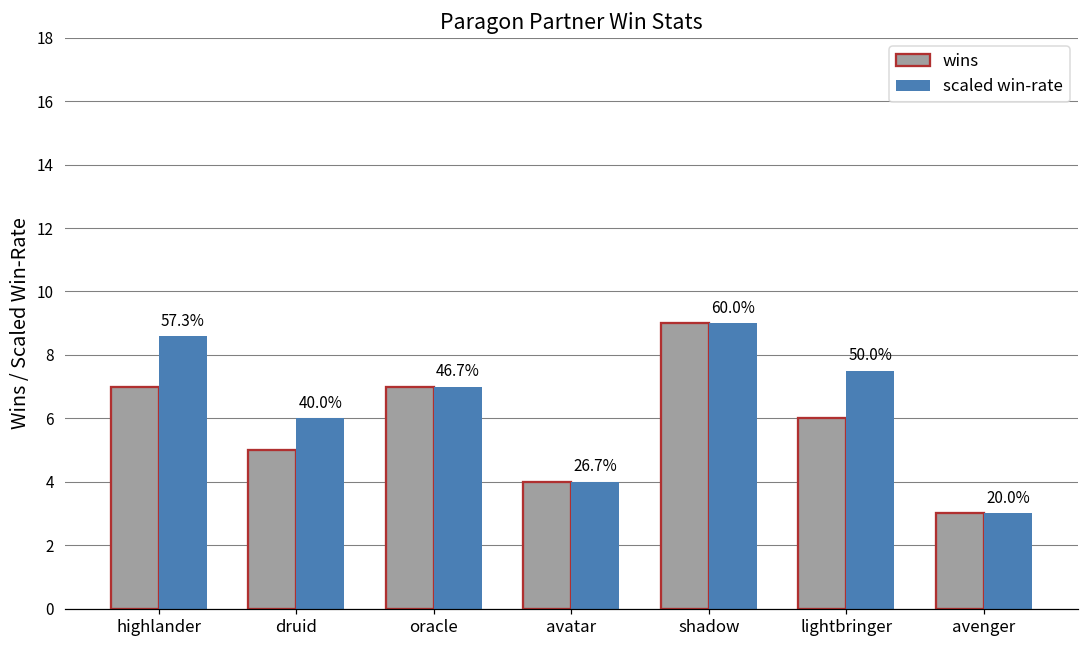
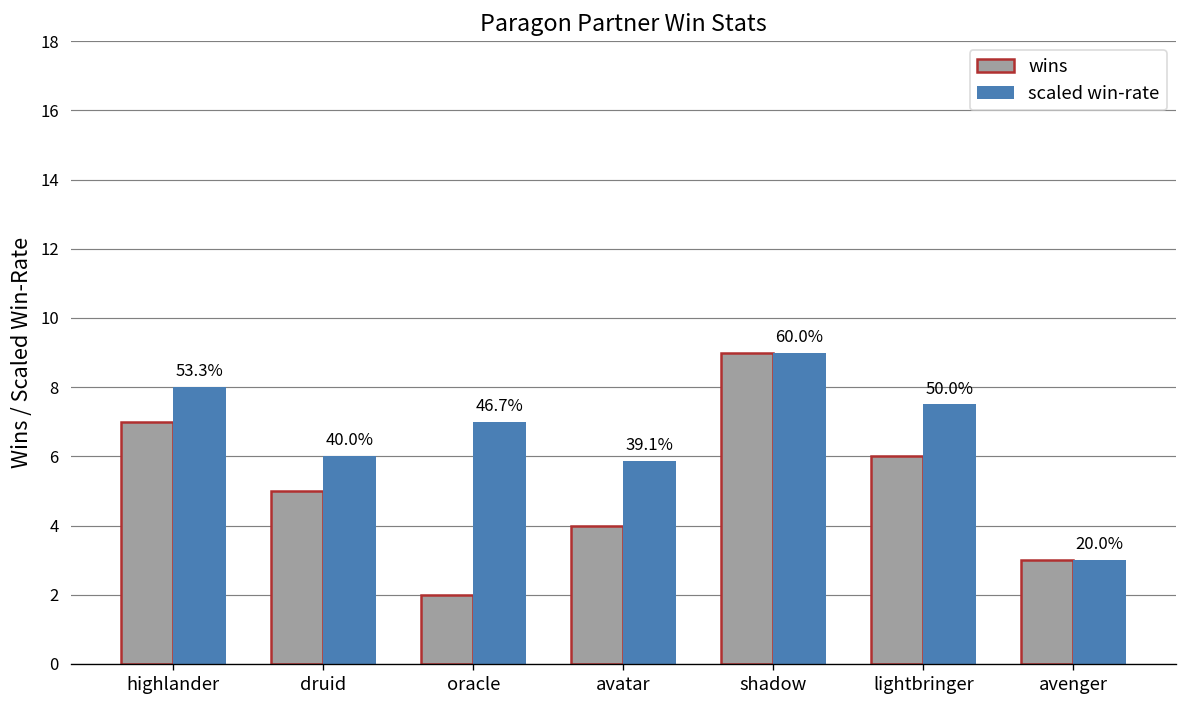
  {
    "wins": {
      "highlander": "7",
      "druid": "5",
-     "oracle": "7",
+     "oracle": "2",
      "avatar": "4",
      "shadow": "9",
      "lightbringer": "6",
      "avenger": "3"
    },
    "scaled win-rate": {
-     "highlander": "57.3%",
-     "avatar": "26.7%"
+     "highlander": "53.3%",
+     "avatar": "39.1%"
    }
  }
